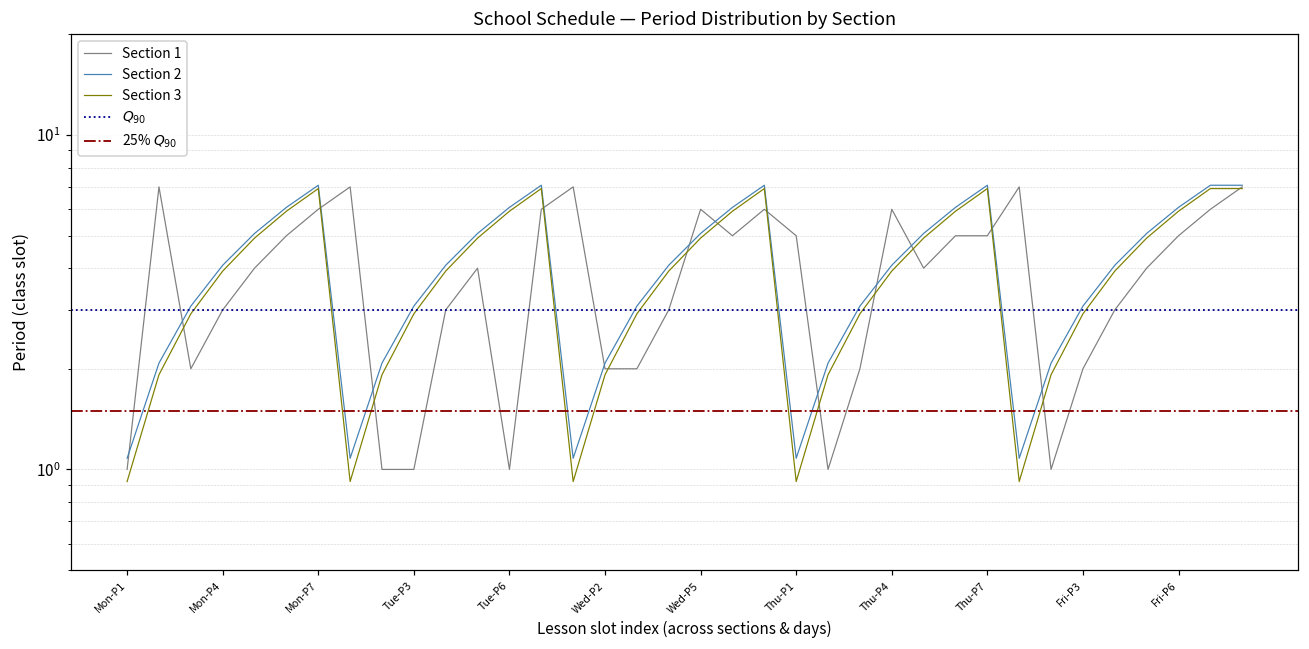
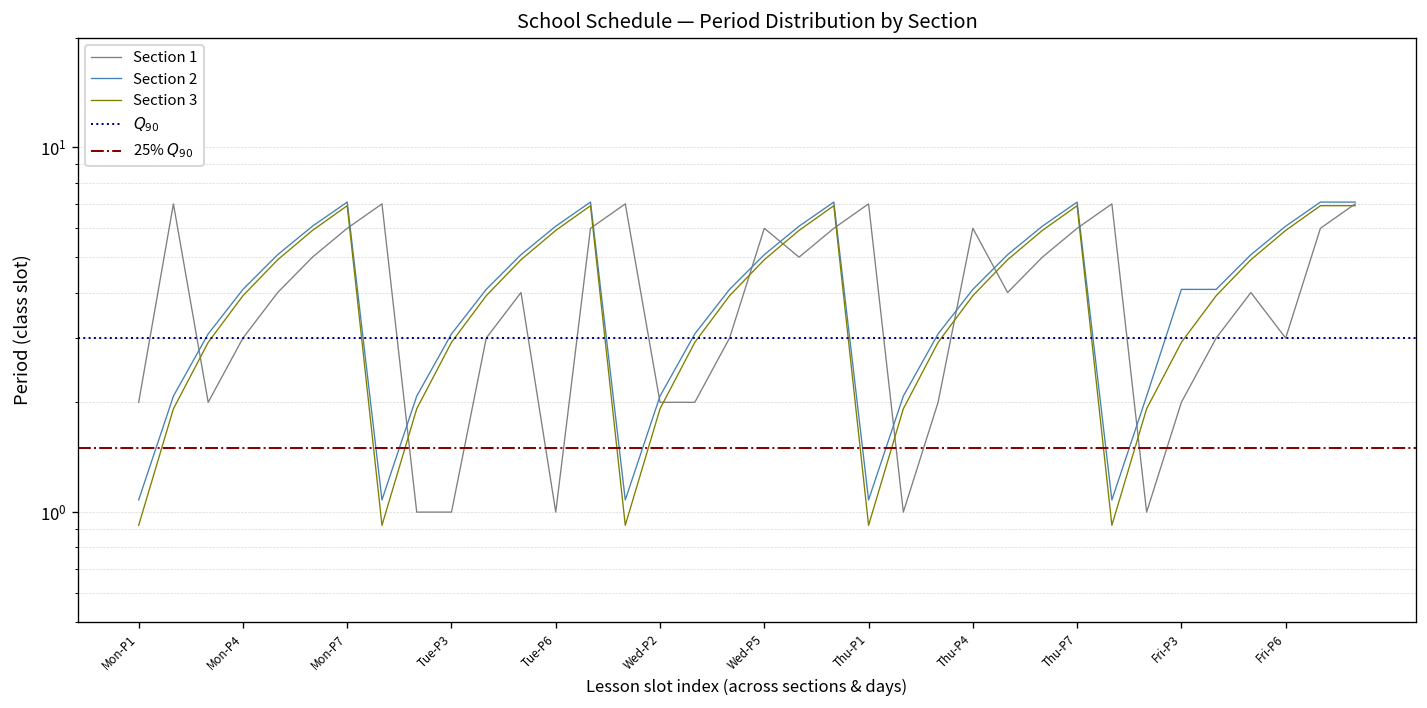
  {
    "Section 1": {
-     "Mon-P1": 1,
+     "Mon-P1": 2,
      "Mon-P4": 3,
      "Mon-P7": 6,
      "Tue-P3": 1,
      "Tue-P6": 1,
      "Wed-P2": 2,
      "Wed-P5": 6,
-     "Thu-P1": 5,
+     "Thu-P1": 7,
      "Thu-P4": 6,
-     "Thu-P7": 5,
+     "Thu-P7": 6,
      "Fri-P3": 2,
-     "Fri-P6": 5
+     "Fri-P6": 3
    },
    "Section 2": {
      "Mon-P1": 1.1,
      "Mon-P4": 4.1,
      "Mon-P7": 7.1,
      "Tue-P3": 3.1,
      "Tue-P6": 6.1,
      "Wed-P2": 2.1,
      "Wed-P5": 5.1,
      "Thu-P1": 1.1,
      "Thu-P4": 4.1,
      "Thu-P7": 7.1,
-     "Fri-P3": 3.1,
+     "Fri-P3": 4.1,
      "Fri-P6": 6.1
    },
    "Section 3": {
      "Mon-P1": 0.92,
      "Mon-P4": 3.9,
      "Mon-P7": 6.9,
      "Tue-P3": 2.9,
      "Tue-P6": 5.9,
      "Wed-P2": 1.9,
      "Wed-P5": 4.9,
      "Thu-P1": 0.92,
      "Thu-P4": 3.9,
      "Thu-P7": 6.9,
      "Fri-P3": 2.9,
      "Fri-P6": 5.9
    }
  }
